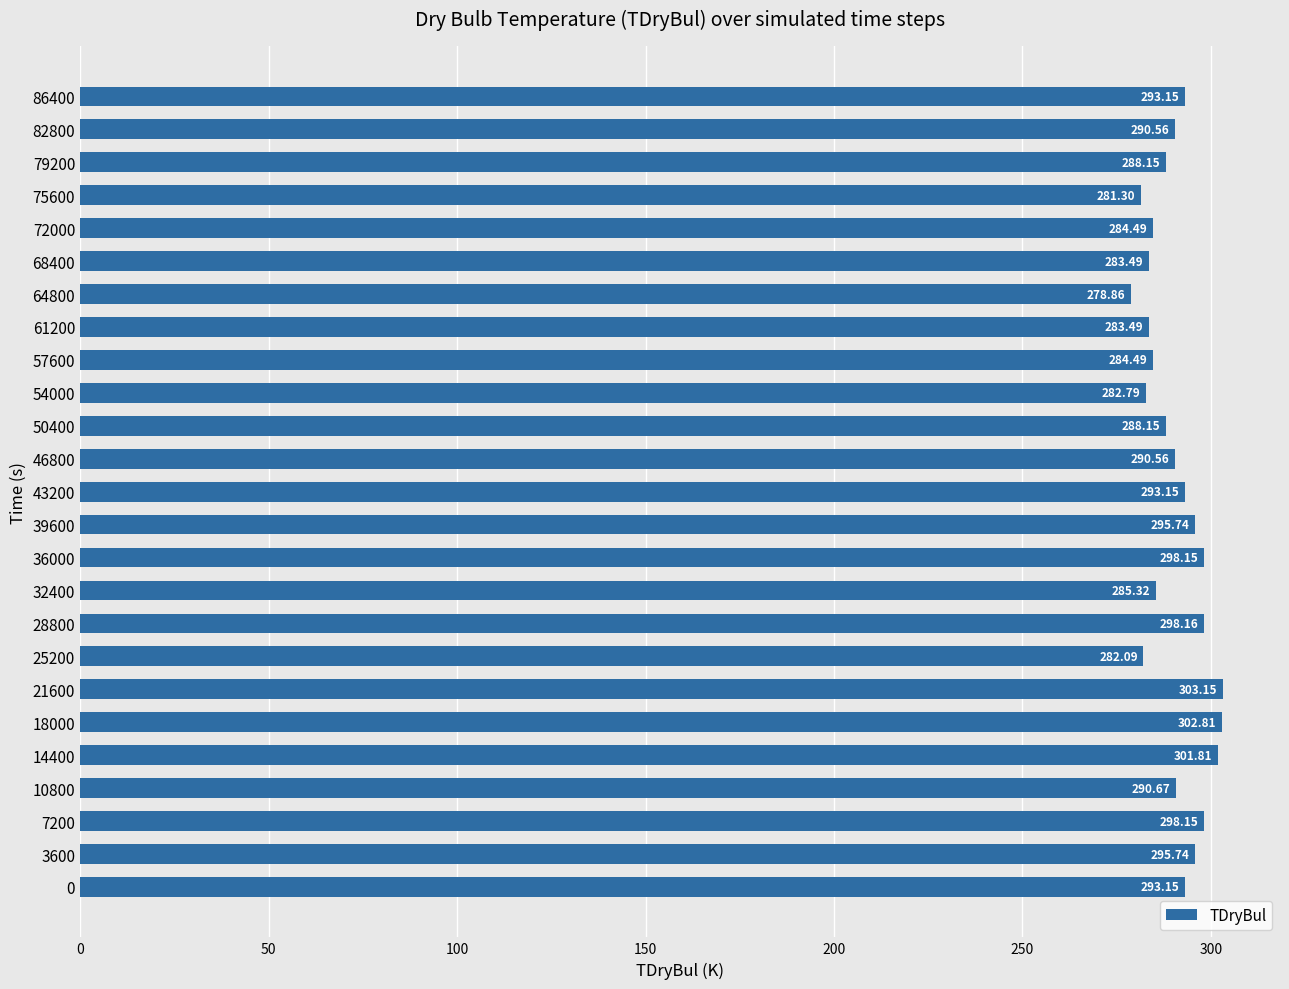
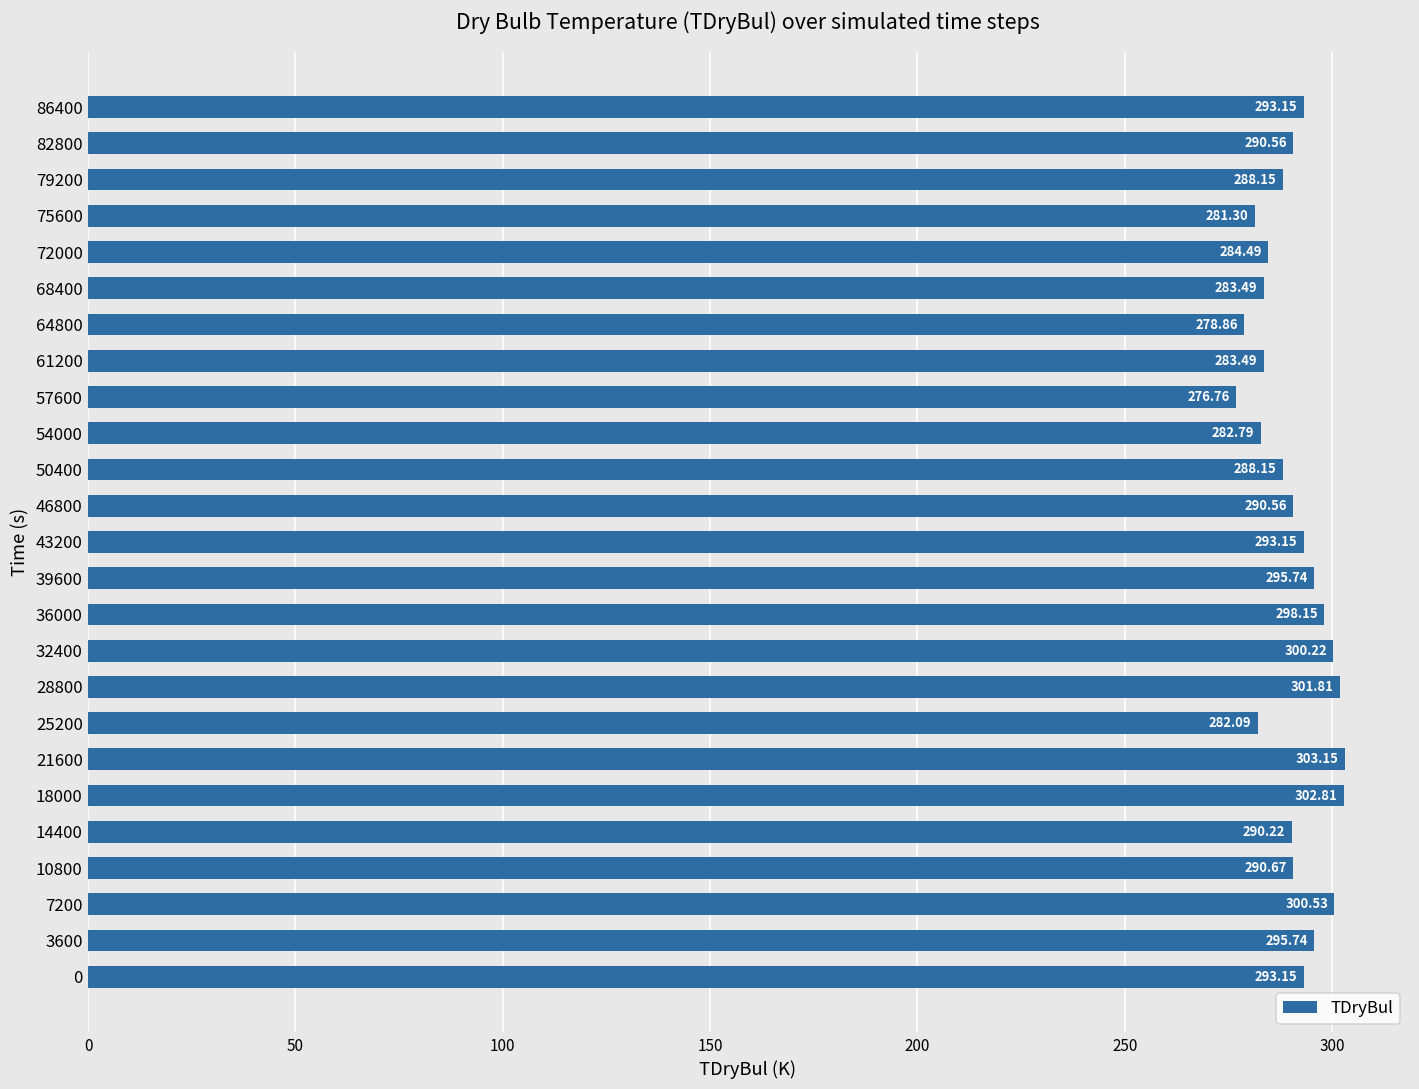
  {
    "86400": 293.15,
    "82800": 290.56,
    "79200": 288.15,
    "75600": 281.30,
    "72000": 284.49,
    "68400": 283.49,
    "64800": 278.86,
    "61200": 283.49,
-   "57600": 284.49,
+   "57600": 276.76,
    "54000": 282.79,
    "50400": 288.15,
    "46800": 290.56,
    "43200": 293.15,
    "39600": 295.74,
    "36000": 298.15,
-   "32400": 285.32,
-   "28800": 298.16,
+   "32400": 300.22,
+   "28800": 301.81,
    "25200": 282.09,
    "21600": 303.15,
    "18000": 302.81,
-   "14400": 301.81,
+   "14400": 290.22,
    "10800": 290.67,
-   "7200": 298.15,
+   "7200": 300.53,
    "3600": 295.74,
    "0": 293.15
  }
